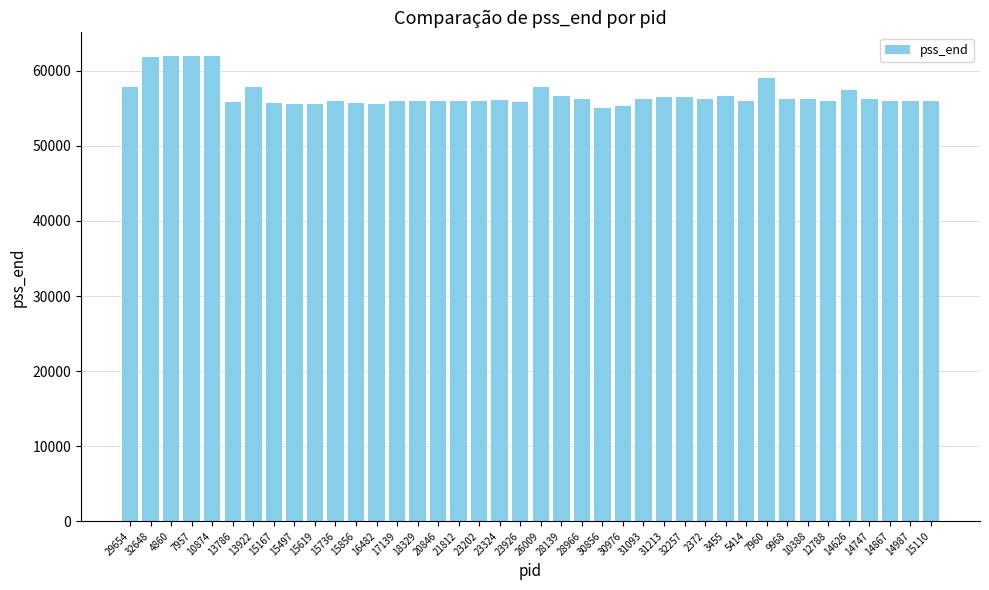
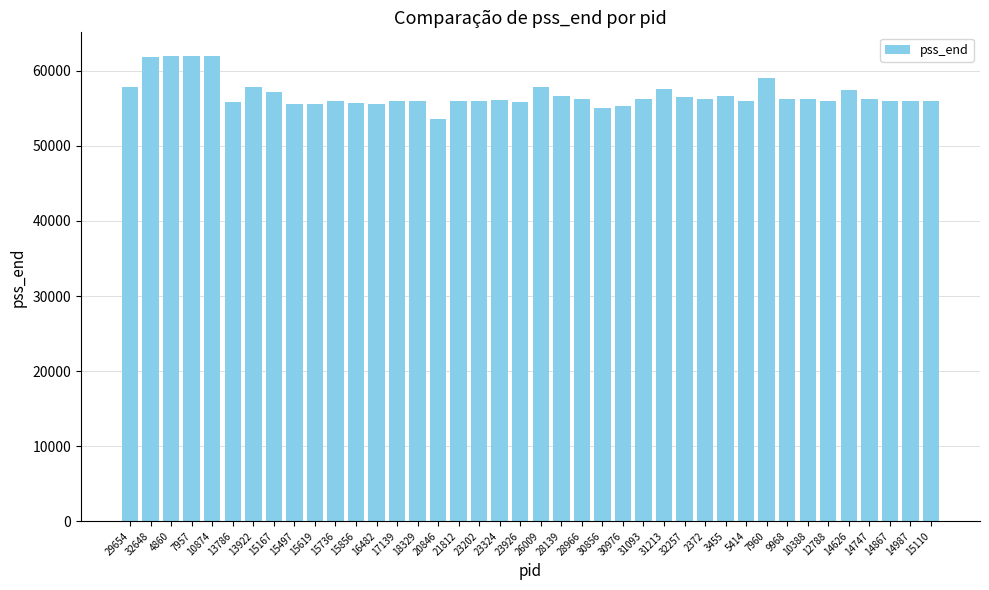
  {
    "29654": 58000,
    "32648": 62000,
    "4860": 62000,
    "7957": 62000,
    "10874": 62000,
    "13786": 56000,
    "13922": 58000,
-   "15167": 56000,
+   "15167": 57000,
    "15497": 56000,
    "15619": 56000,
    "15736": 56000,
    "15856": 56000,
    "16482": 56000,
    "17139": 56000,
    "18329": 56000,
-   "20846": 56000,
+   "20846": 54000,
    "21812": 56000,
    "23202": 56000,
    "23324": 56000,
    "23926": 56000,
    "26009": 58000,
    "28139": 57000,
    "28966": 56000,
    "30856": 55000,
    "30976": 55000,
    "31093": 56000,
-   "31213": 57000,
+   "31213": 58000,
    "32257": 57000,
    "2372": 56000,
    "3455": 57000,
    "5414": 56000,
    "7960": 59000,
    "9968": 56000,
    "10388": 56000,
    "12788": 56000,
    "14626": 58000,
    "14747": 56000,
    "14867": 56000,
    "14987": 56000,
    "15110": 56000
  }
